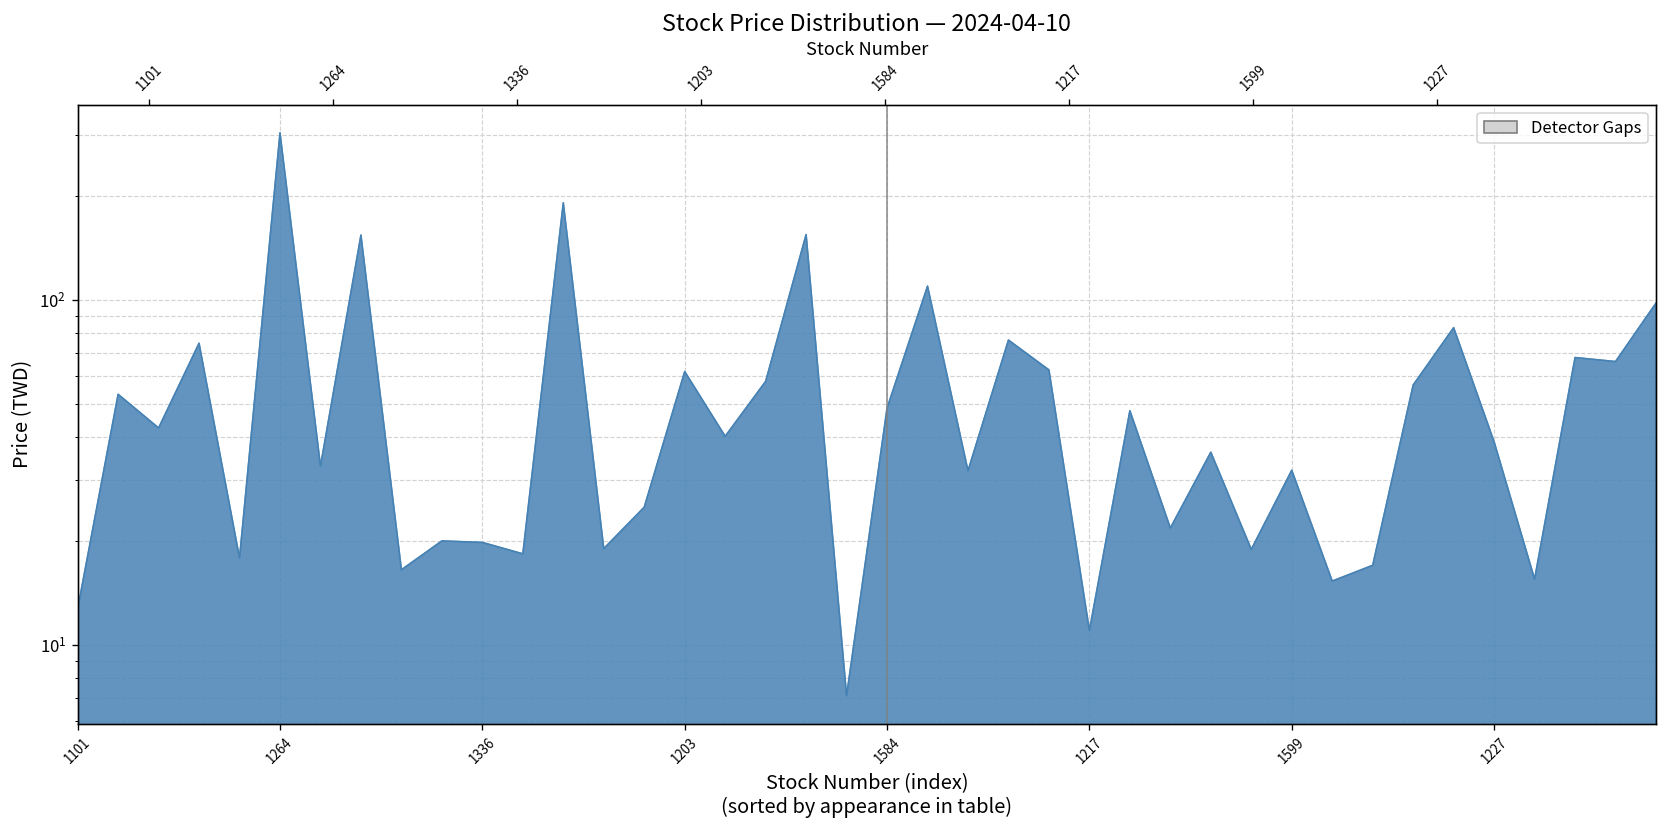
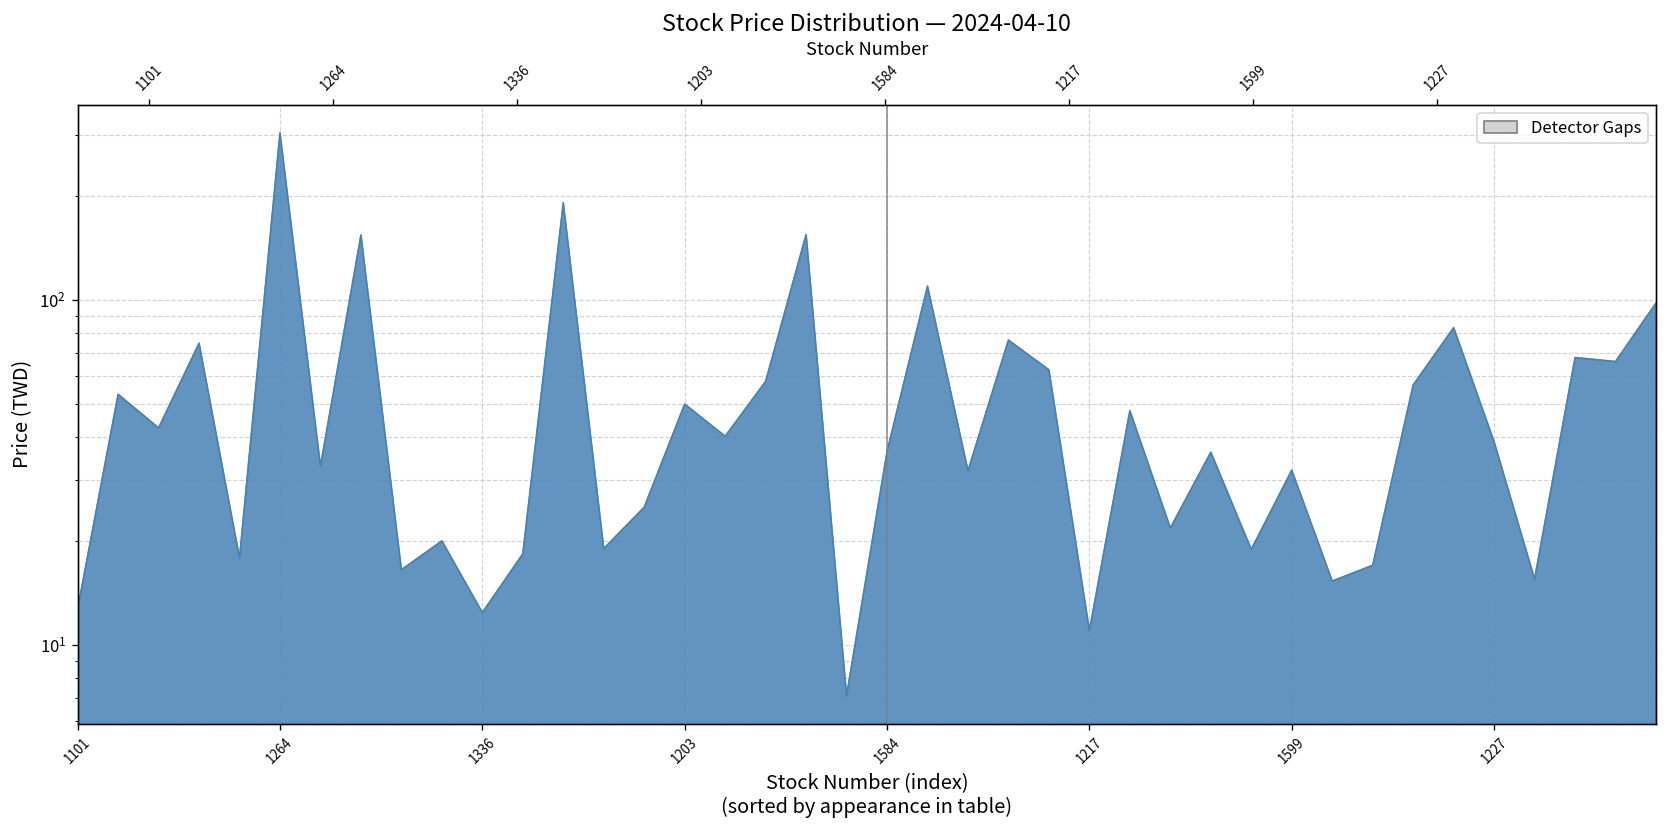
  {
    "1101": 13,
    "1264": 300,
-   "1336": 20,
-   "1203": 62,
-   "1584": 49,
+   "1336": 12.4,
+   "1203": 50,
+   "1584": 36,
    "1217": 11.0,
    "1599": 32,
    "1227": 39
  }
